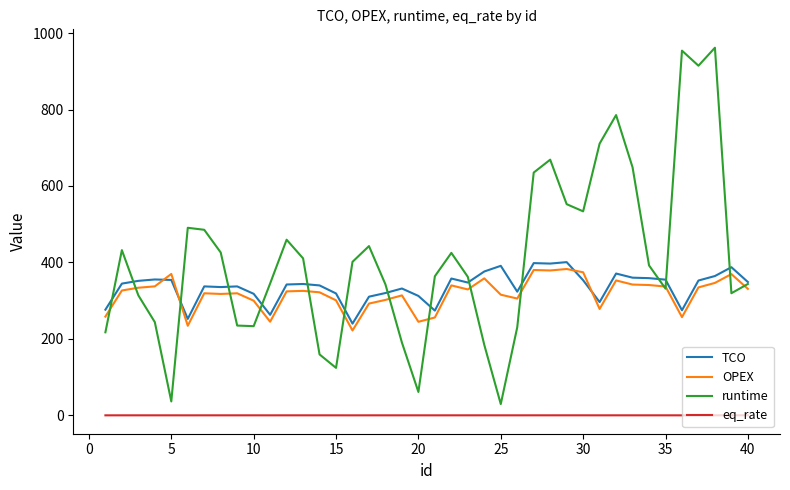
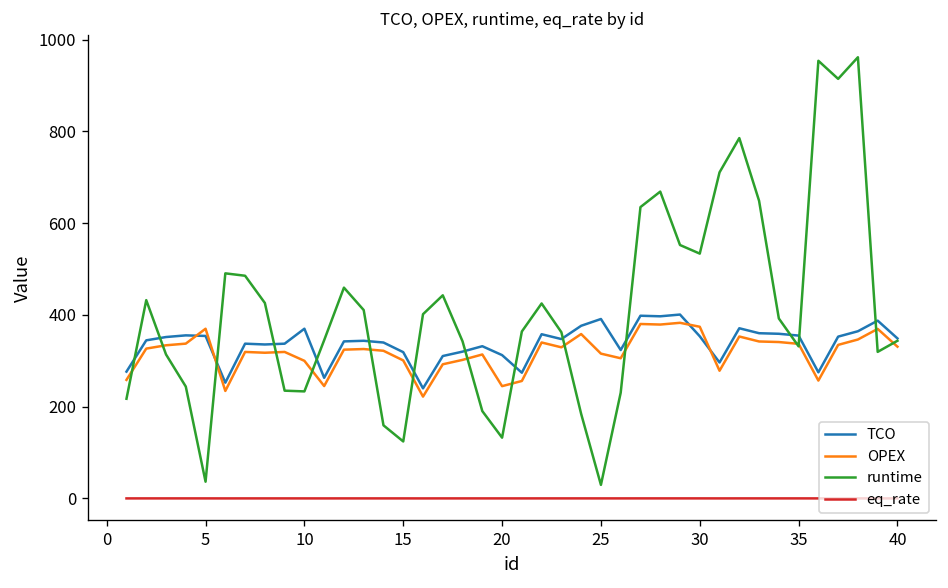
  {
    "TCO": {
      "5": 350,
-     "10": 320,
+     "10": 370,
      "15": 320,
      "20": 310,
      "25": 390,
      "30": 350,
      "35": 350
    },
    "OPEX": {
      "5": 370,
      "10": 300,
      "15": 300,
      "20": 240,
      "25": 320,
      "30": 370,
      "40": 330
    },
    "runtime": {
      "5": 40,
      "10": 230,
      "15": 120,
-     "20": 60,
+     "20": 130,
      "25": 30,
      "30": 530
    },
    "eq_rate": {
      "5": 0,
      "10": 0,
      "15": 0,
      "20": 0,
      "25": 0,
      "30": 0,
      "35": 0
    }
  }
